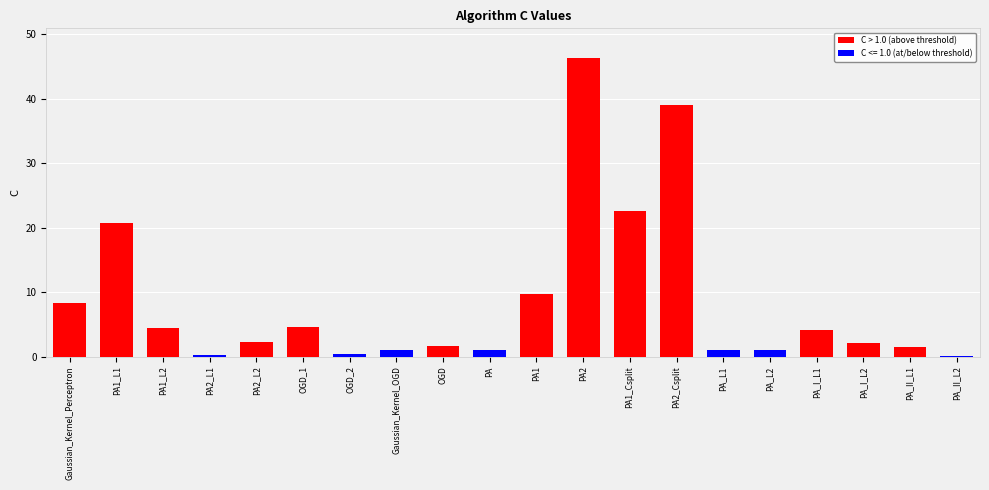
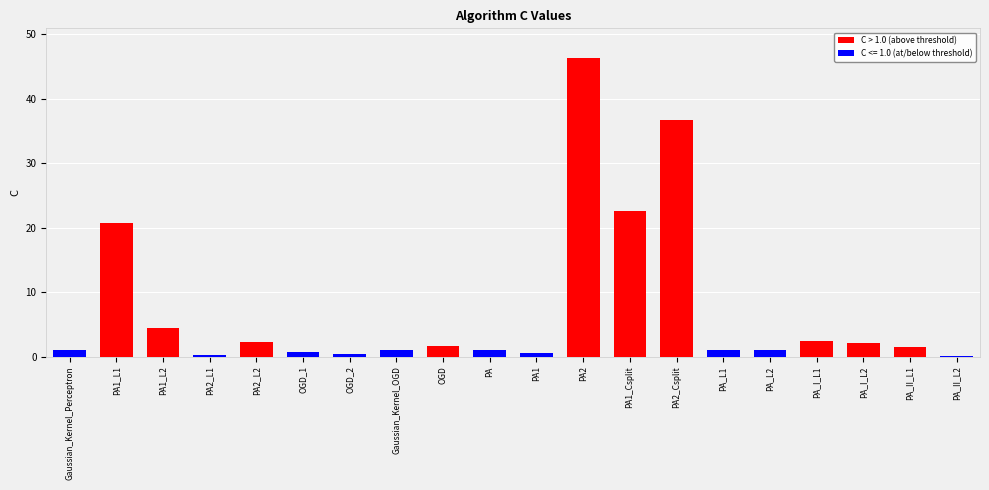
  {
-   "Gaussian_Kernel_Perceptron": 8,
+   "Gaussian_Kernel_Perceptron": 1,
    "PA1_L1": 21,
    "PA1_L2": 4,
    "PA2_L2": 2,
-   "OGD_1": 5,
+   "OGD_1": 1,
    "OGD_2": 0,
    "Gaussian_Kernel_OGD": 1,
    "OGD": 2,
    "PA": 1,
-   "PA1": 10,
+   "PA1": 1,
    "PA2": 46,
    "PA1_Csplit": 23,
-   "PA2_Csplit": 39,
+   "PA2_Csplit": 37,
    "PA_L1": 1,
    "PA_L2": 1,
-   "PA_I_L1": 4,
+   "PA_I_L1": 2,
    "PA_I_L2": 2,
    "PA_II_L1": 1
  }
